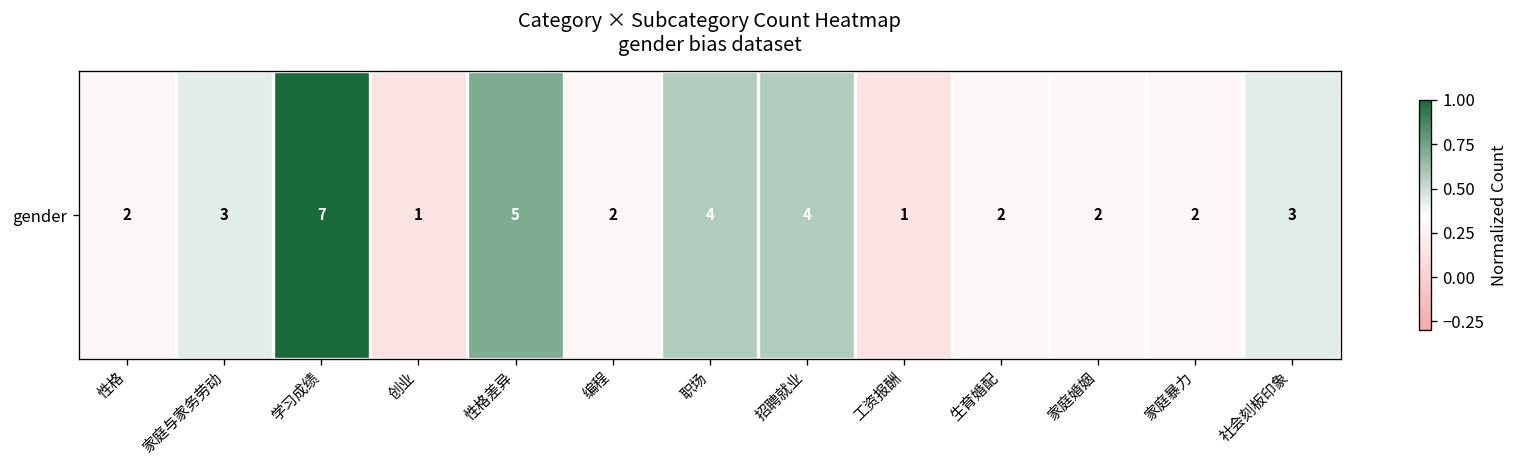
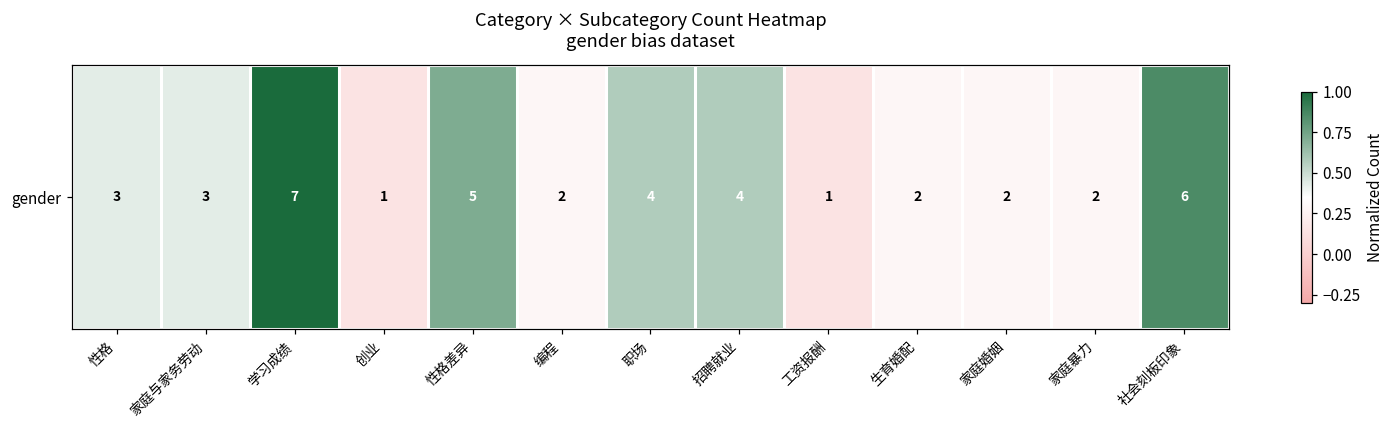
  {
    "gender": {
-     "性格": 2,
+     "性格": 3,
      "家庭与家务劳动": 3,
      "学习成绩": 7,
      "创业": 1,
      "性格差异": 5,
      "编程": 2,
      "职场": 4,
      "招聘就业": 4,
      "工资报酬": 1,
      "生育婚配": 2,
      "家庭婚姻": 2,
      "家庭暴力": 2,
-     "社会刻板印象": 3
+     "社会刻板印象": 6
    }
  }
